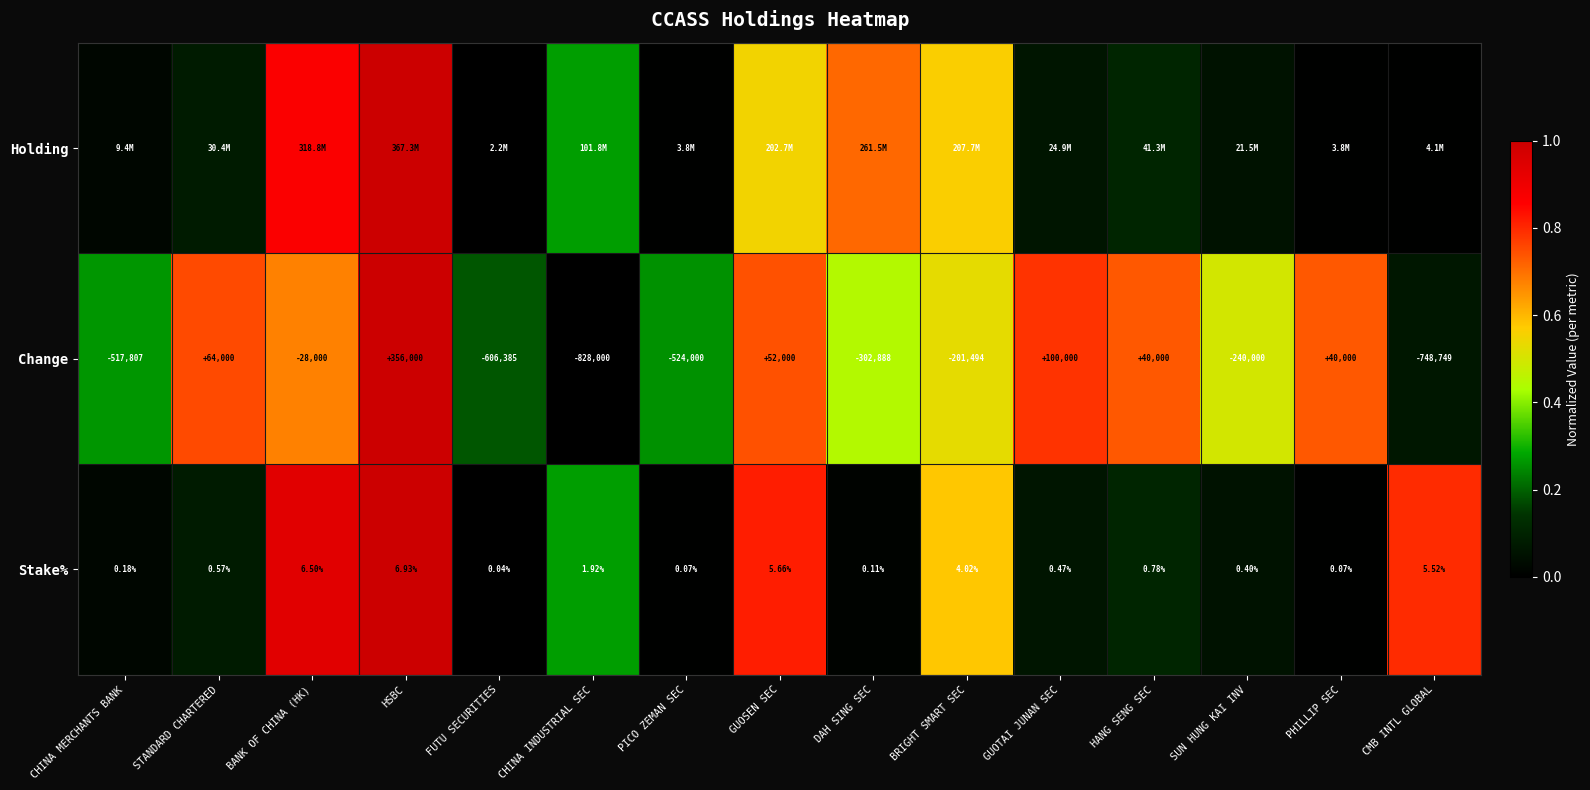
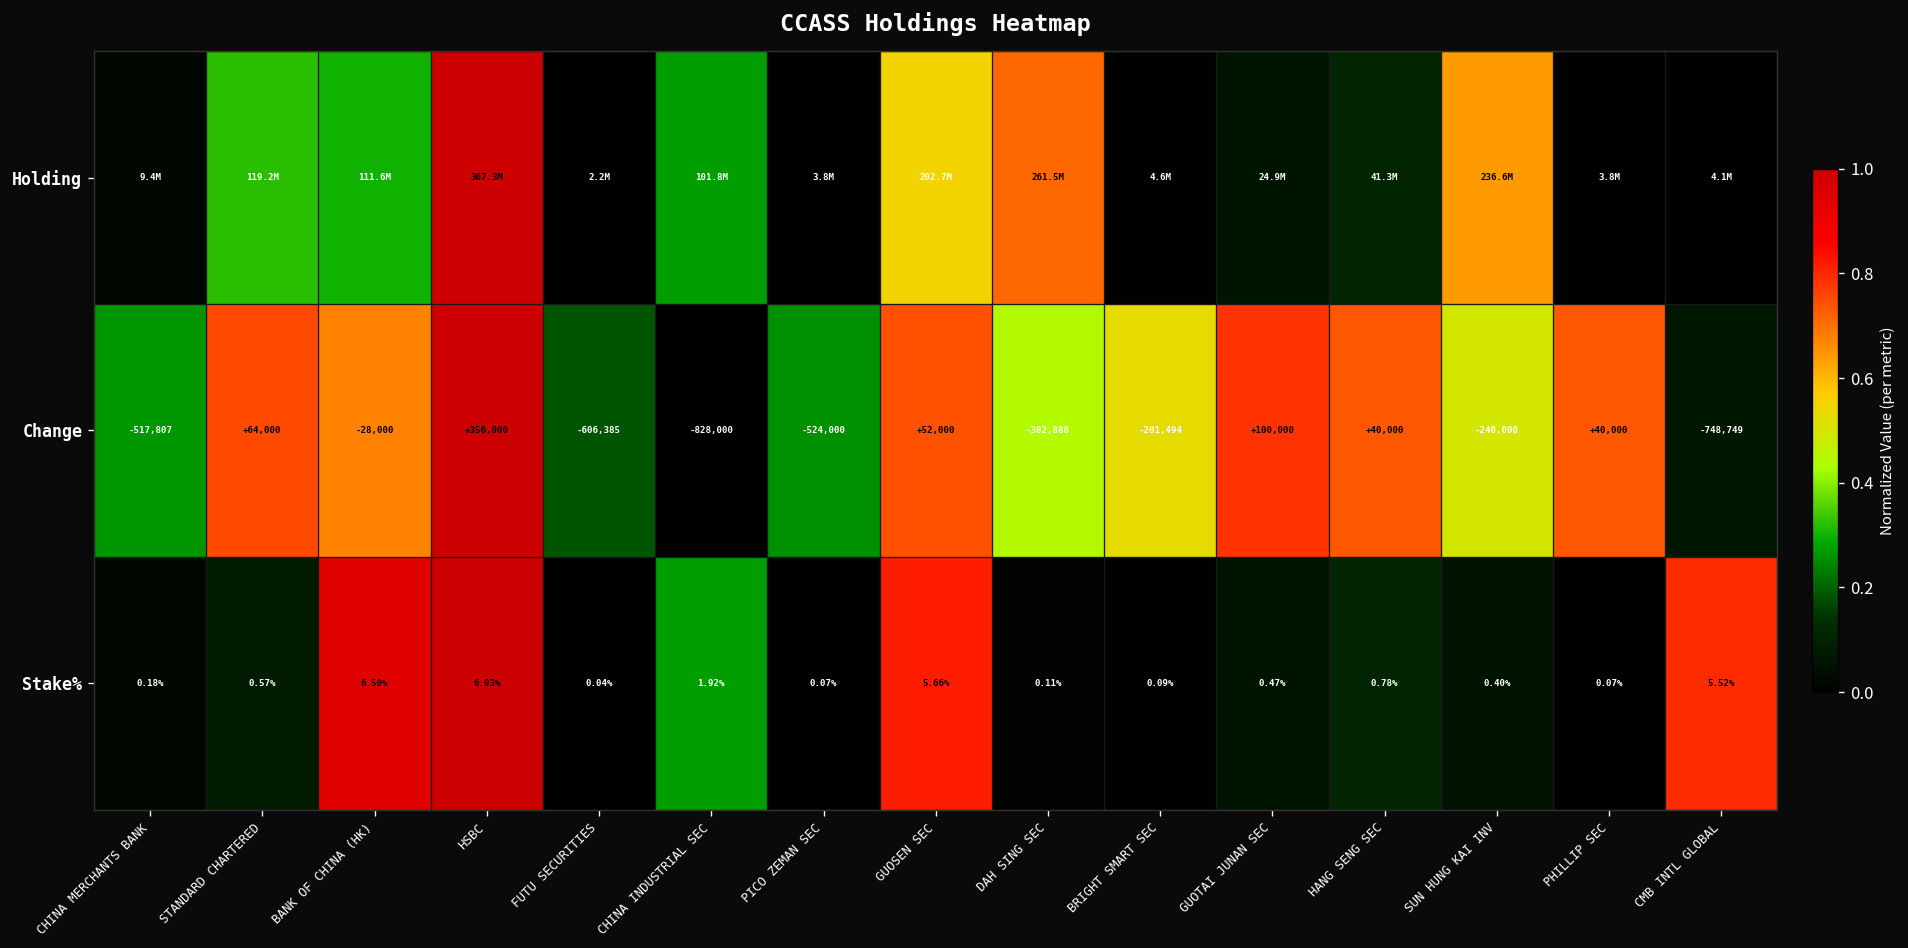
  {
    "Holding": {
      "CHINA MERCHANTS BANK": "9.4M",
-     "STANDARD CHARTERED": "30.4M",
-     "BANK OF CHINA (HK)": "318.8M",
+     "STANDARD CHARTERED": "119.2M",
+     "BANK OF CHINA (HK)": "111.6M",
      "HSBC": "367.3M",
      "FUTU SECURITIES": "2.2M",
      "CHINA INDUSTRIAL SEC": "101.8M",
      "PICO ZEMAN SEC": "3.8M",
      "GUOSEN SEC": "202.7M",
      "DAH SING SEC": "261.5M",
-     "BRIGHT SMART SEC": "207.7M",
+     "BRIGHT SMART SEC": "4.6M",
      "GUOTAI JUNAN SEC": "24.9M",
      "HANG SENG SEC": "41.3M",
-     "SUN HUNG KAI INV": "21.5M",
+     "SUN HUNG KAI INV": "236.6M",
      "PHILLIP SEC": "3.8M",
      "CMB INTL GLOBAL": "4.1M"
    },
    "Change": {
      "CHINA MERCHANTS BANK": "-517,807",
      "STANDARD CHARTERED": "+64,000",
      "BANK OF CHINA (HK)": "-28,000",
      "HSBC": "+356,000",
      "FUTU SECURITIES": "-606,385",
      "CHINA INDUSTRIAL SEC": "-828,000",
      "PICO ZEMAN SEC": "-524,000",
      "GUOSEN SEC": "+52,000",
      "DAH SING SEC": "-302,888",
      "BRIGHT SMART SEC": "-201,494",
      "GUOTAI JUNAN SEC": "+100,000",
      "HANG SENG SEC": "+40,000",
      "SUN HUNG KAI INV": "-240,000",
      "PHILLIP SEC": "+40,000",
      "CMB INTL GLOBAL": "-748,749"
    },
    "Stake%": {
      "CHINA MERCHANTS BANK": "0.18%",
      "STANDARD CHARTERED": "0.57%",
      "BANK OF CHINA (HK)": "6.50%",
      "HSBC": "6.93%",
      "FUTU SECURITIES": "0.04%",
      "CHINA INDUSTRIAL SEC": "1.92%",
      "PICO ZEMAN SEC": "0.07%",
      "GUOSEN SEC": "5.66%",
      "DAH SING SEC": "0.11%",
-     "BRIGHT SMART SEC": "4.02%",
+     "BRIGHT SMART SEC": "0.09%",
      "GUOTAI JUNAN SEC": "0.47%",
      "HANG SENG SEC": "0.78%",
      "SUN HUNG KAI INV": "0.40%",
      "PHILLIP SEC": "0.07%",
      "CMB INTL GLOBAL": "5.52%"
    }
  }
